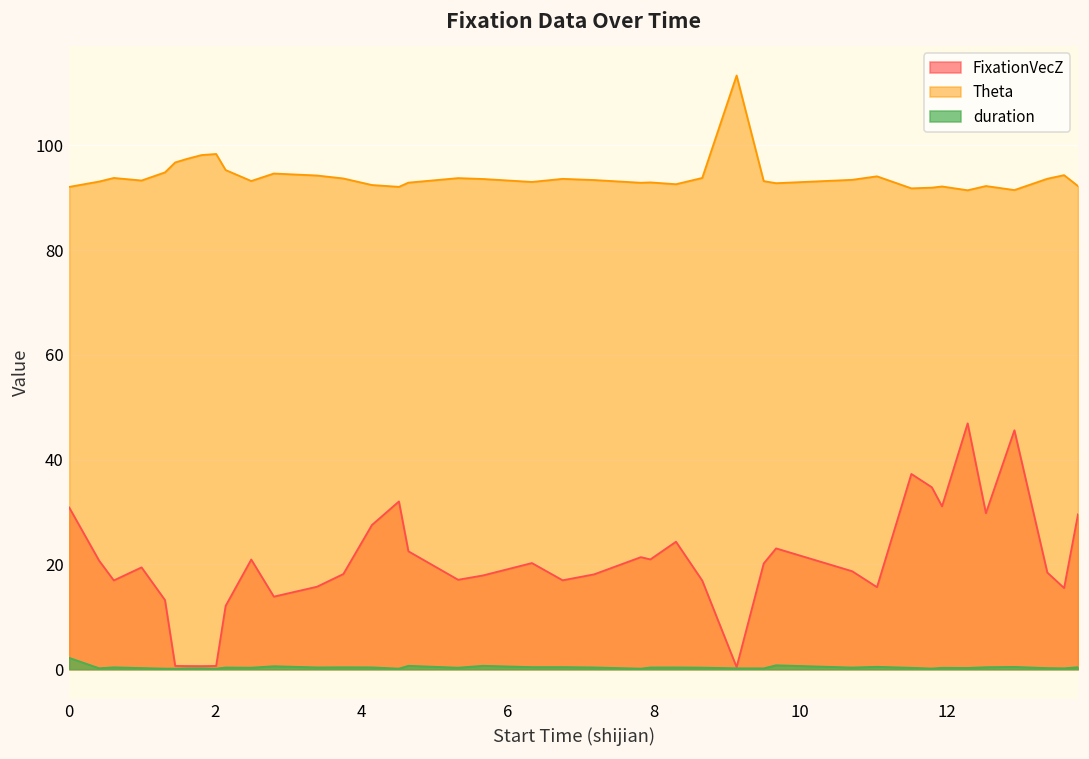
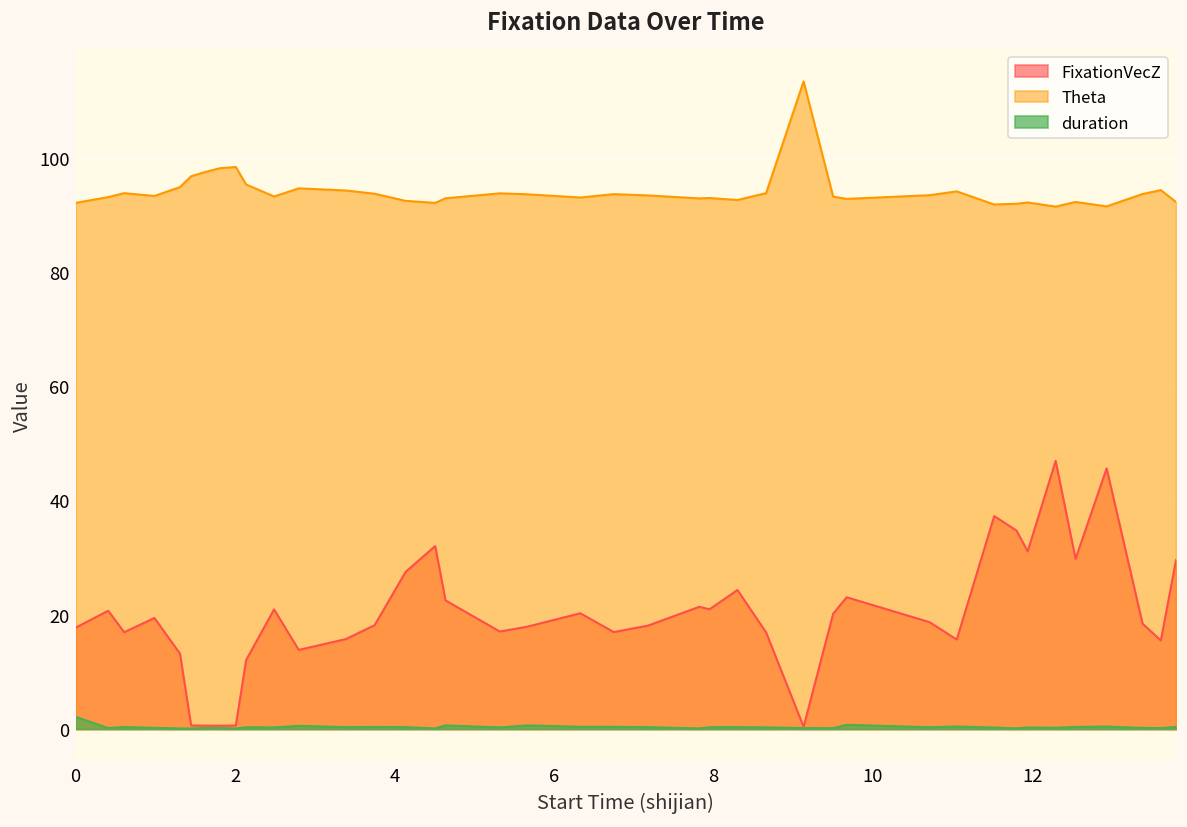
  {
    "FixationVecZ": {
-     "0": 31
+     "0": 18
    },
    "Theta": {
      "0": 92
    },
    "duration": {
      "0": 2
    }
  }
